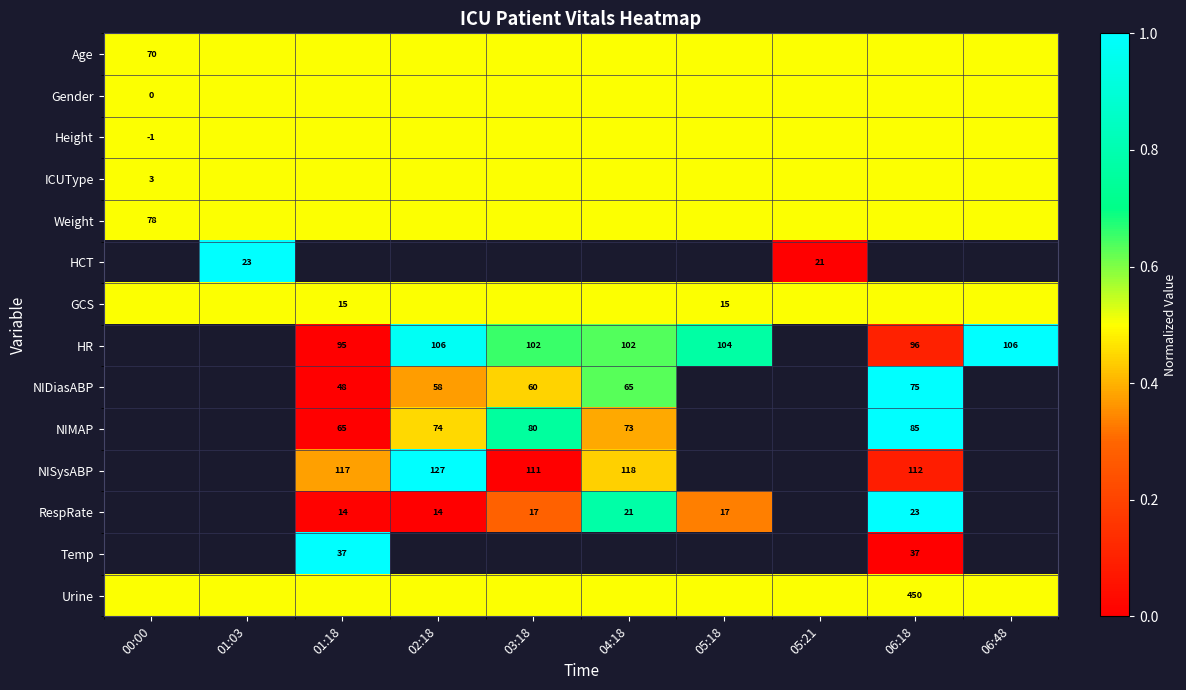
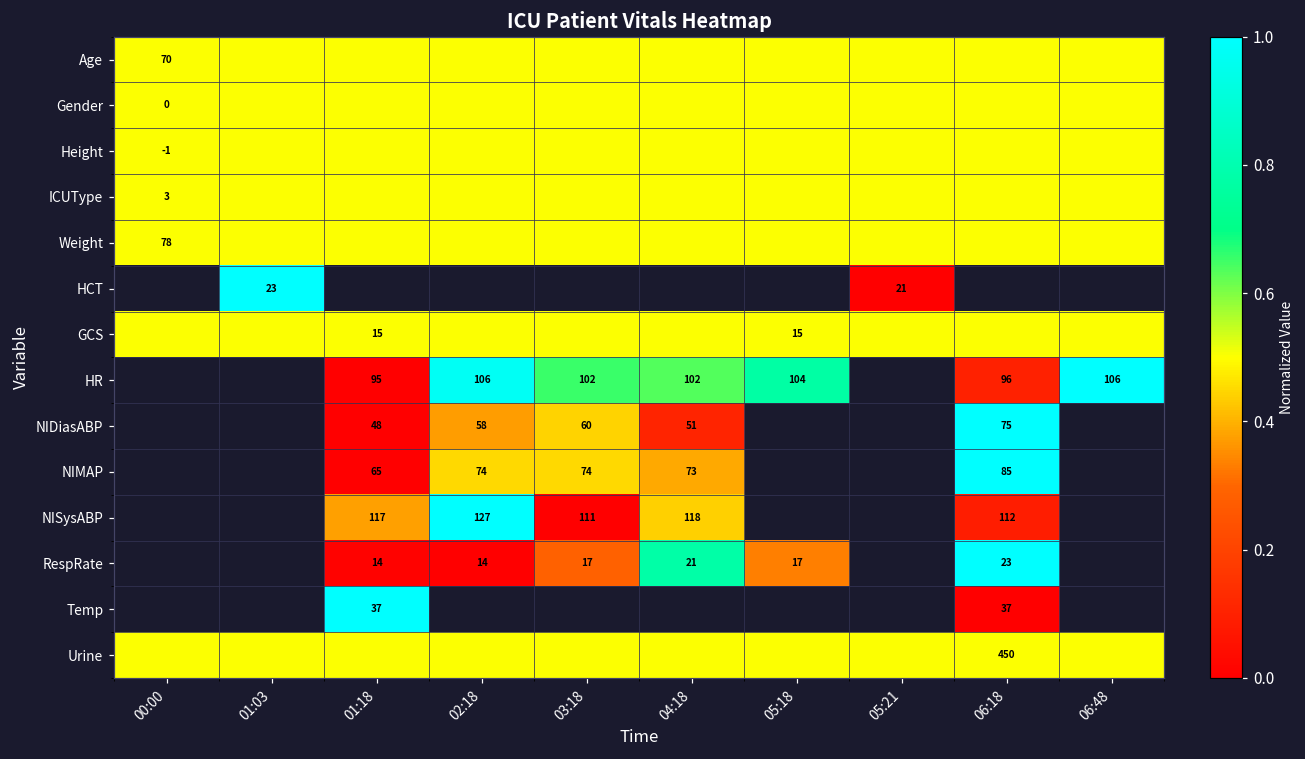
  {
    "Age": {
      "00:00": 70
    },
    "Gender": {
      "00:00": 0
    },
    "Height": {
      "00:00": -1
    },
    "ICUType": {
      "00:00": 3
    },
    "Weight": {
      "00:00": 78
    },
    "HCT": {
      "01:03": 23,
      "05:21": 21
    },
    "GCS": {
      "01:18": 15,
      "05:18": 15
    },
    "HR": {
      "01:18": 95,
      "02:18": 106,
      "03:18": 102,
      "04:18": 102,
      "05:18": 104,
      "06:18": 96,
      "06:48": 106
    },
    "NIDiasABP": {
      "01:18": 48,
      "02:18": 58,
      "03:18": 60,
-     "04:18": 65,
+     "04:18": 51,
      "06:18": 75
    },
    "NIMAP": {
      "01:18": 65,
      "02:18": 74,
-     "03:18": 80,
+     "03:18": 74,
      "04:18": 73,
      "06:18": 85
    },
    "NISysABP": {
      "01:18": 117,
      "02:18": 127,
      "03:18": 111,
      "04:18": 118,
      "06:18": 112
    },
    "RespRate": {
      "01:18": 14,
      "02:18": 14,
      "03:18": 17,
      "04:18": 21,
      "05:18": 17,
      "06:18": 23
    },
    "Temp": {
      "01:18": 37,
      "06:18": 37
    },
    "Urine": {
      "06:18": 450
    }
  }
